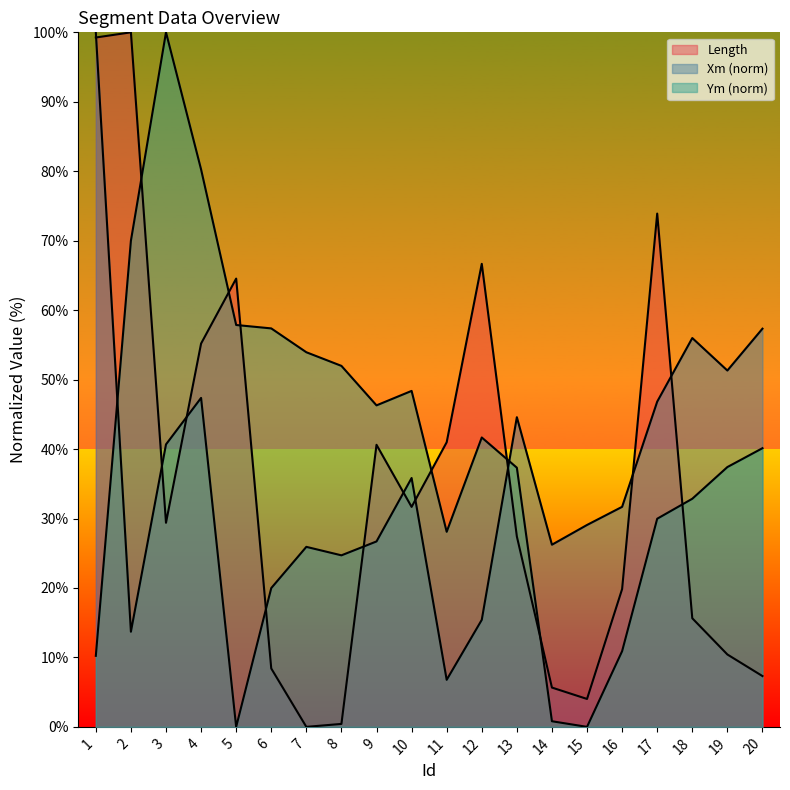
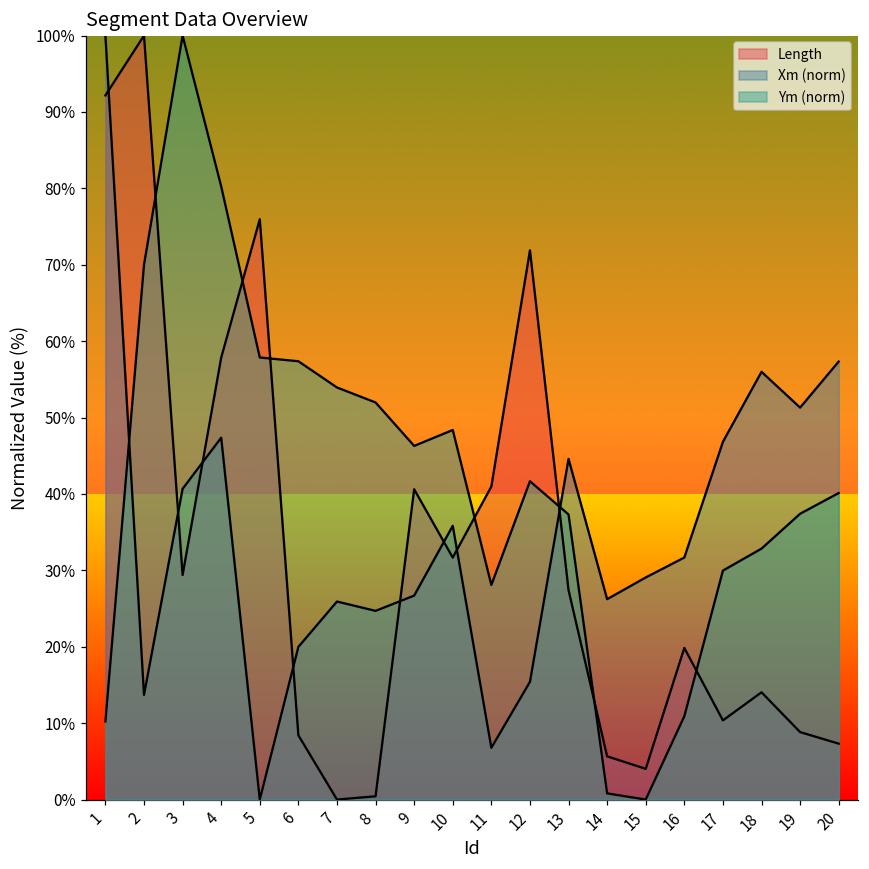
  {
    "Length": {
-     "1": "99%",
+     "1": "92%",
      "2": "100%",
      "3": "29%",
-     "4": "55%",
-     "5": "65%",
+     "4": "58%",
+     "5": "76%",
      "6": "8%",
      "7": "0%",
      "8": "0%",
      "9": "41%",
      "10": "32%",
      "11": "41%",
-     "12": "67%",
+     "12": "72%",
      "13": "27%",
      "14": "6%",
      "15": "4%",
      "16": "20%",
-     "17": "74%",
-     "18": "16%",
-     "19": "10%",
+     "17": "10%",
+     "18": "14%",
+     "19": "9%",
      "20": "7%"
    }
  }
